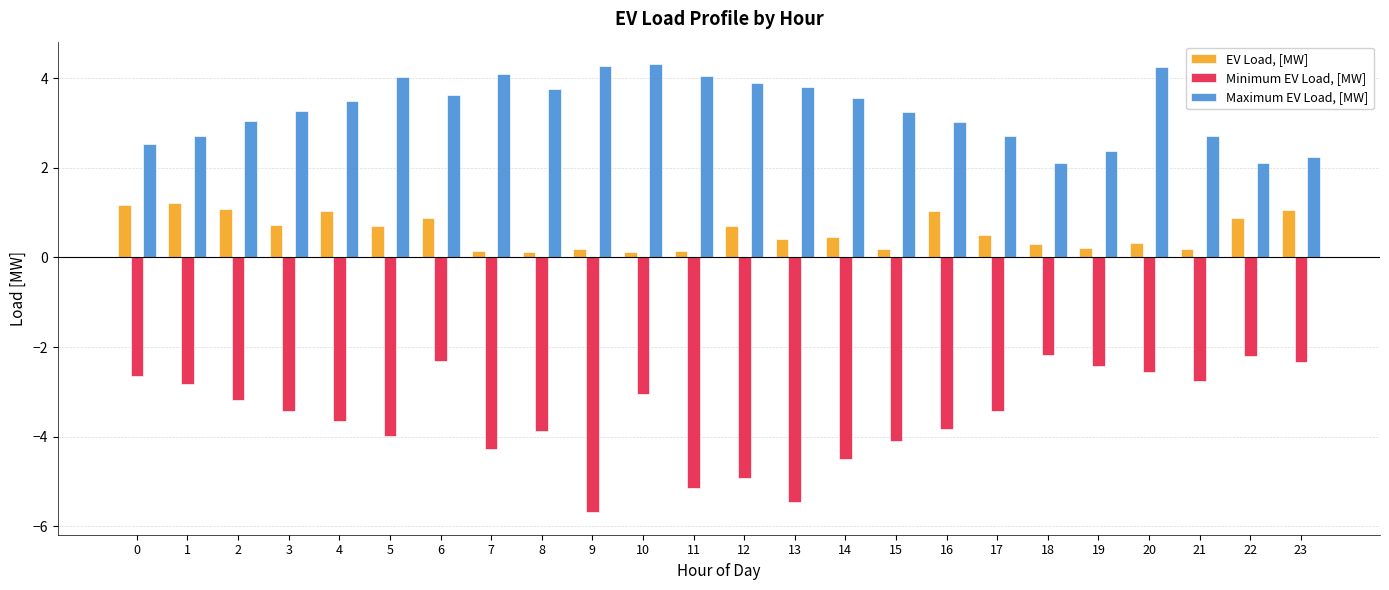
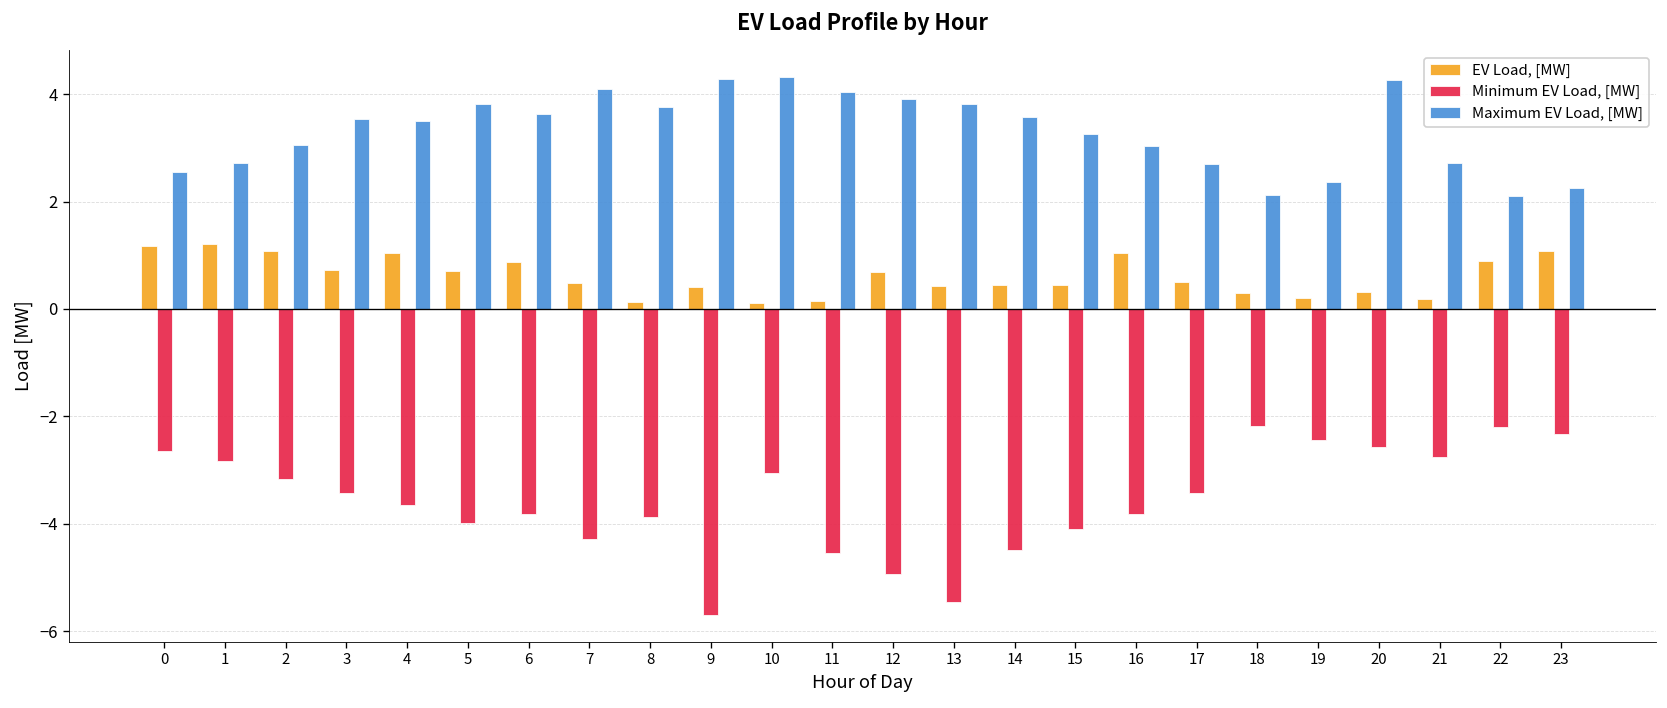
  {
    "EV Load, [MW]": {
      "0": 1.2,
      "1": 1.2,
      "2": 1.1,
      "3": 0.7,
      "4": 1.0,
      "5": 0.7,
      "6": 0.9,
-     "7": 0.2,
+     "7": 0.5,
      "8": 0.1,
-     "9": 0.2,
+     "9": 0.4,
      "10": 0.1,
      "11": 0.1,
      "12": 0.7,
      "13": 0.4,
      "14": 0.4,
-     "15": 0.2,
+     "15": 0.4,
      "16": 1.0,
      "17": 0.5,
      "18": 0.3,
      "19": 0.2,
      "20": 0.3,
      "21": 0.2,
      "22": 0.9,
      "23": 1.1
    },
    "Minimum EV Load, [MW]": {
      "0": -2.6,
      "1": -2.8,
      "2": -3.2,
      "3": -3.4,
      "4": -3.7,
      "5": -4.0,
-     "6": -2.3,
+     "6": -3.8,
      "7": -4.3,
      "8": -3.9,
      "9": -5.7,
      "10": -3.0,
-     "11": -5.1,
+     "11": -4.5,
      "12": -4.9,
      "13": -5.5,
      "14": -4.5,
      "15": -4.1,
      "16": -3.8,
      "17": -3.4,
      "18": -2.2,
      "19": -2.4,
      "20": -2.6,
      "21": -2.8,
      "22": -2.2,
      "23": -2.3
    },
    "Maximum EV Load, [MW]": {
      "0": 2.5,
      "1": 2.7,
      "2": 3.0,
-     "3": 3.3,
+     "3": 3.5,
      "4": 3.5,
-     "5": 4.0,
+     "5": 3.8,
      "6": 3.6,
      "7": 4.1,
      "8": 3.8,
      "9": 4.3,
      "10": 4.3,
      "11": 4.0,
      "12": 3.9,
      "13": 3.8,
      "14": 3.6,
      "15": 3.2,
      "16": 3.0,
      "17": 2.7,
      "18": 2.1,
      "19": 2.4,
      "20": 4.3,
      "21": 2.7,
      "22": 2.1,
      "23": 2.2
    }
  }
